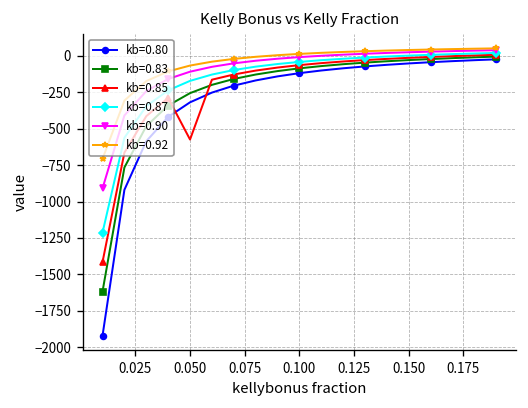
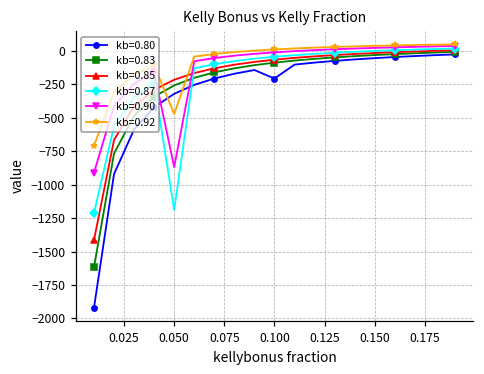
  {
    "kb=0.80": {
      "0.050": -320,
-     "0.100": -120,
+     "0.100": -210,
      "0.150": -50
    },
    "kb=0.83": {
      "0.050": -260,
      "0.100": -90
    },
    "kb=0.85": {
-     "0.050": -580,
+     "0.050": -220,
      "0.100": -70
    },
    "kb=0.87": {
-     "0.050": -170,
+     "0.050": -1190,
      "0.100": -40
    },
    "kb=0.90": {
-     "0.050": -110,
+     "0.050": -870,
      "0.100": -10
    },
    "kb=0.92": {
-     "0.050": -70,
+     "0.050": -470,
      "0.100": 10
    }
  }
